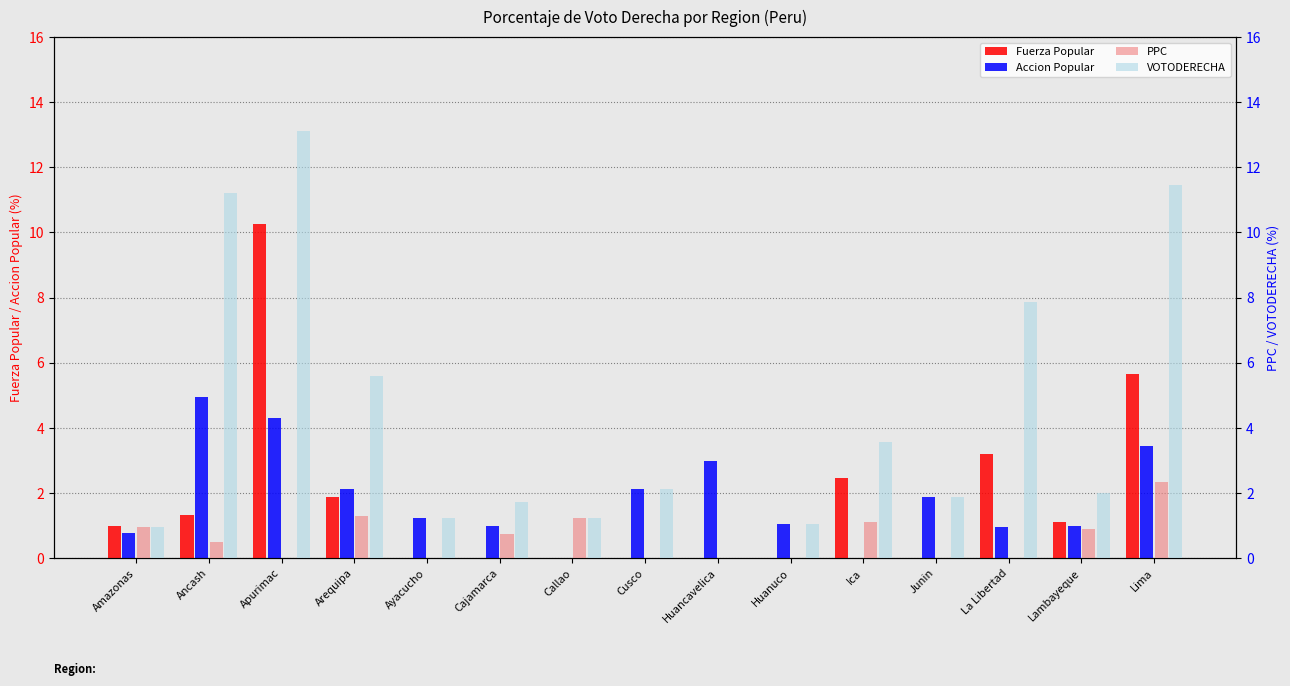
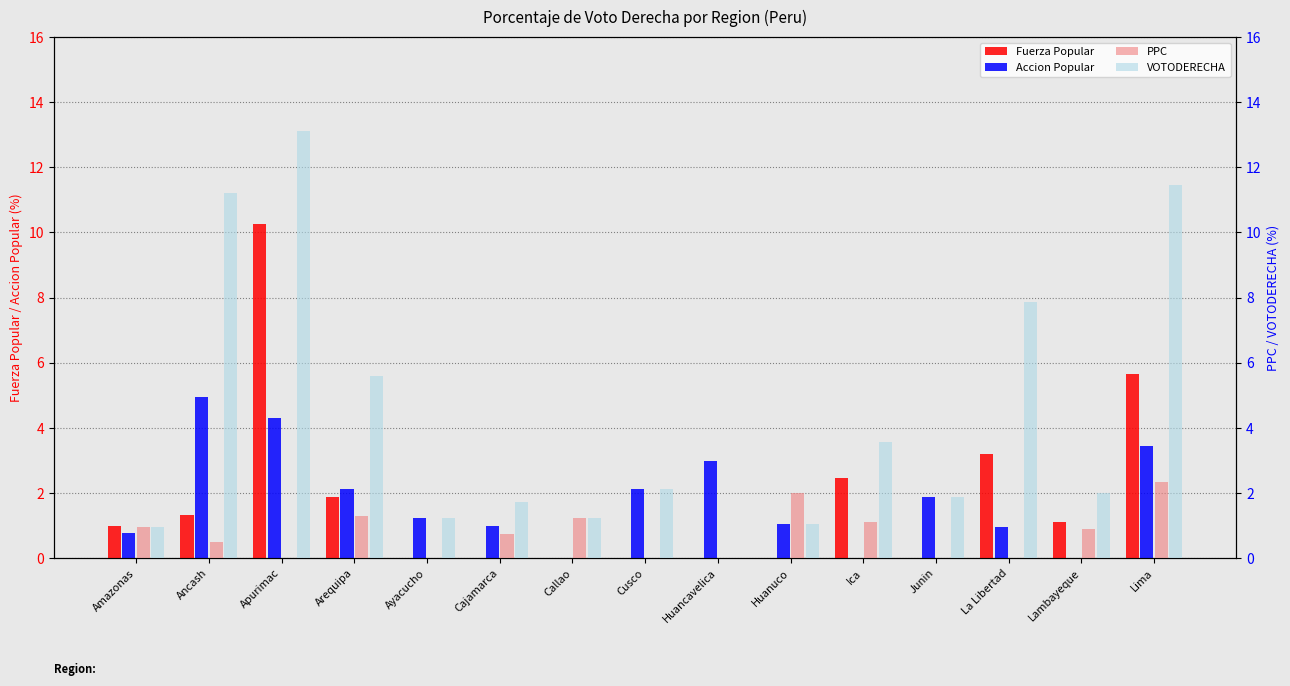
  {
    "Fuerza Popular": {
      "Amazonas": 1,
      "Ancash": 1.3,
      "Apurimac": 10.3,
      "Arequipa": 1.9,
      "Ayacucho": 0,
      "Cajamarca": 0,
      "Callao": 0,
      "Cusco": 0,
      "Huancavelica": 0,
      "Huanuco": 0,
      "Ica": 2.5,
      "Junin": 0,
      "La Libertad": 3.2,
      "Lambayeque": 1.1,
      "Lima": 5.7
    },
    "Accion Popular": {
      "Amazonas": 0.8,
      "Ancash": 5,
      "Apurimac": 4.3,
      "Arequipa": 2.1,
      "Ayacucho": 1.2,
      "Cajamarca": 1,
      "Callao": 0,
      "Cusco": 2.1,
      "Huancavelica": 3,
      "Huanuco": 1,
      "Ica": 0,
      "Junin": 1.9,
      "La Libertad": 1,
-     "Lambayeque": 1,
+     "Lambayeque": 0,
      "Lima": 3.5
    },
    "PPC": {
      "Amazonas": 1,
      "Ancash": 0.5,
      "Apurimac": 0,
      "Arequipa": 1.3,
      "Ayacucho": 0,
      "Cajamarca": 0.8,
      "Callao": 1.2,
      "Cusco": 0,
      "Huancavelica": 0,
-     "Huanuco": 0,
+     "Huanuco": 2,
      "Ica": 1.1,
      "Junin": 0,
      "La Libertad": 0,
      "Lambayeque": 0.9,
      "Lima": 2.3
    },
    "VOTODERECHA": {
      "Amazonas": 1,
      "Ancash": 11.2,
      "Apurimac": 13.1,
      "Arequipa": 5.6,
      "Ayacucho": 1.2,
      "Cajamarca": 1.7,
      "Callao": 1.2,
      "Cusco": 2.1,
      "Huancavelica": 0,
      "Huanuco": 1,
      "Ica": 3.6,
      "Junin": 1.9,
      "La Libertad": 7.9,
      "Lambayeque": 2,
      "Lima": 11.5
    }
  }
